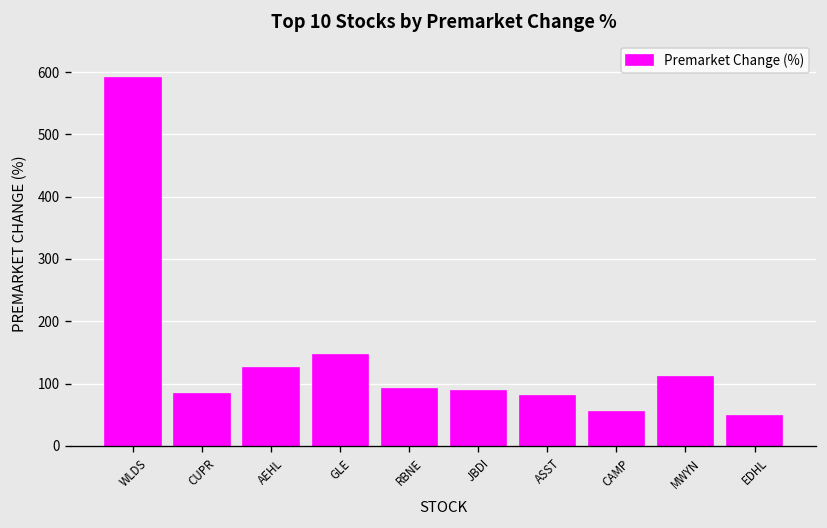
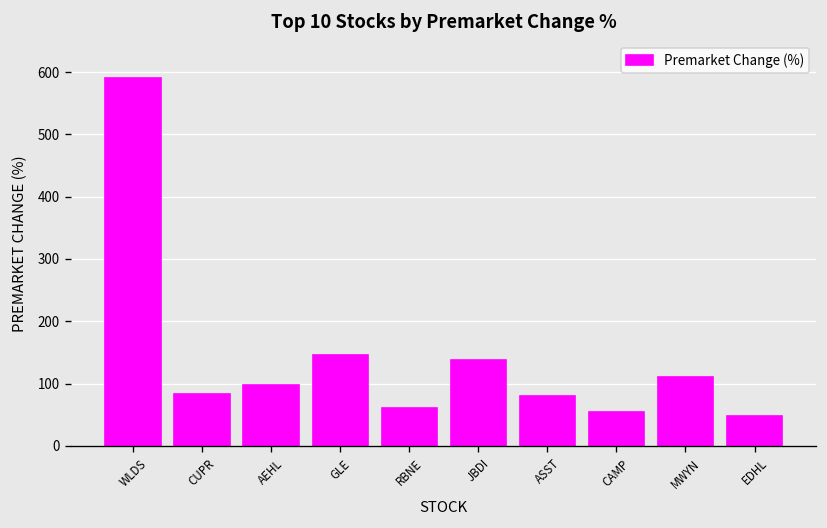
  {
    "WLDS": 590,
    "CUPR": 80,
-   "AEHL": 130,
+   "AEHL": 100,
    "GLE": 150,
-   "RBNE": 90,
-   "JBDI": 90,
+   "RBNE": 60,
+   "JBDI": 140,
    "ASST": 80,
    "CAMP": 50,
    "MWYN": 110,
    "EDHL": 50
  }
